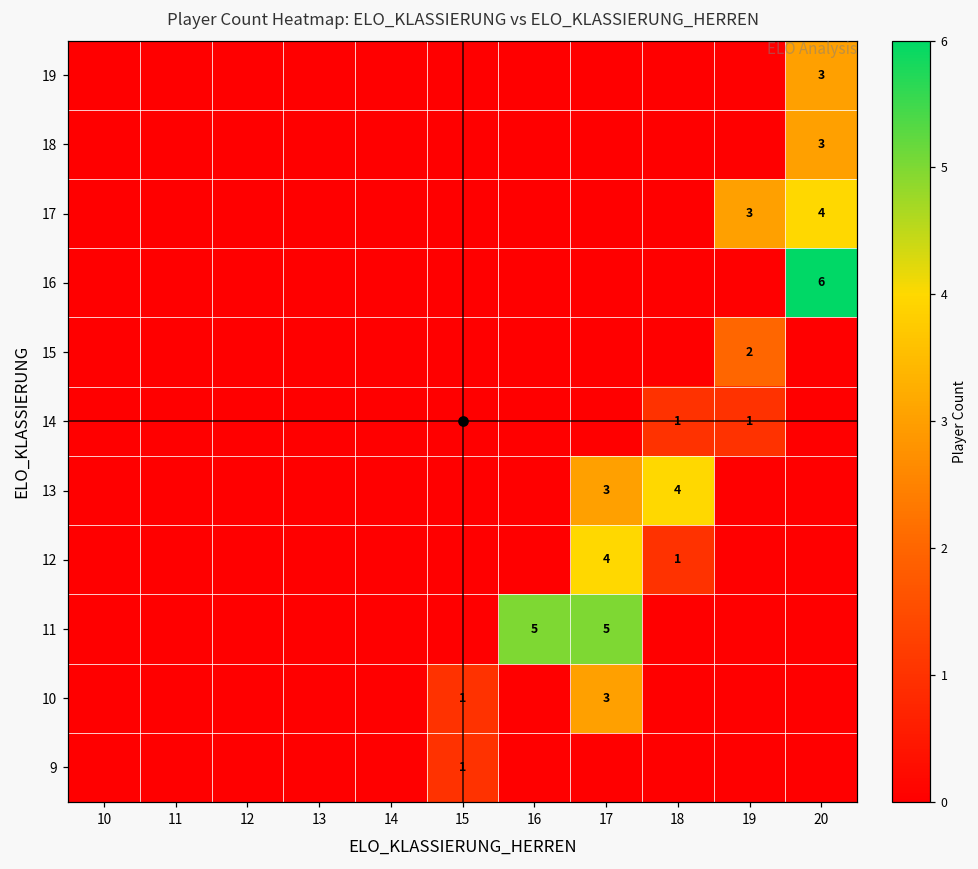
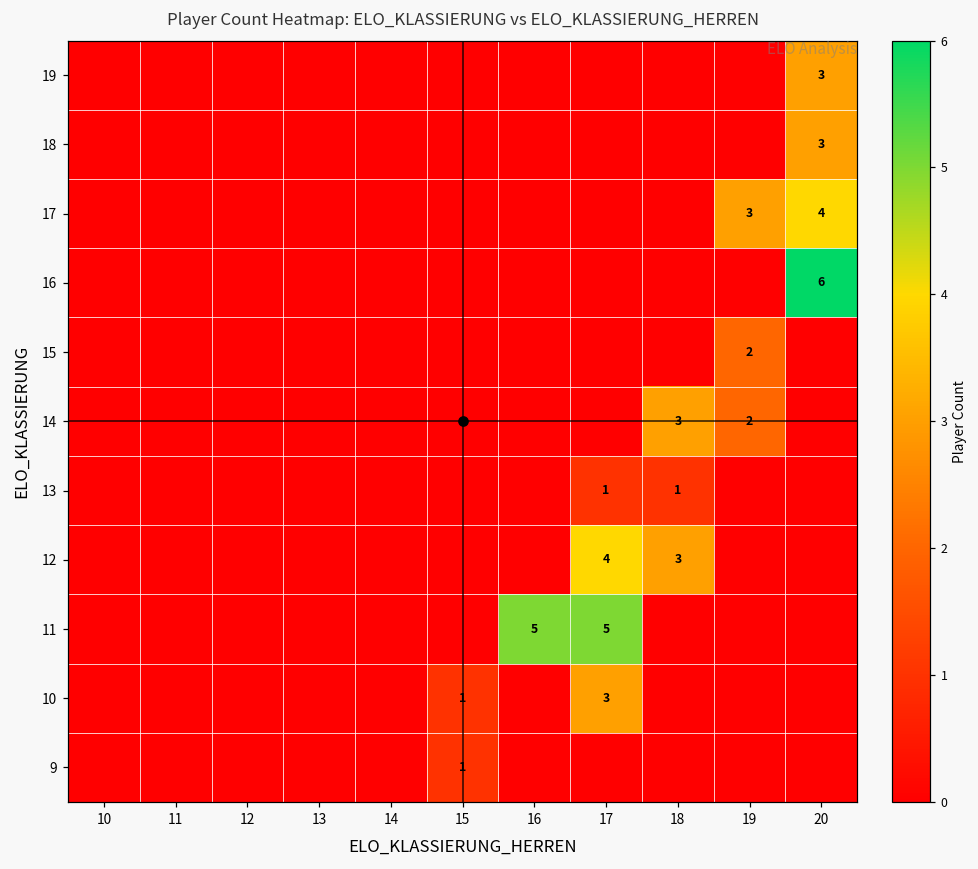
  {
    "18": {
      "20": 3
    },
    "17": {
      "19": 3,
      "20": 4
    },
    "16": {
      "20": 6
    },
    "15": {
      "19": 2
    },
    "14": {
-     "18": 1,
-     "19": 1
+     "18": 3,
+     "19": 2
    },
    "13": {
-     "17": 3,
-     "18": 4
+     "17": 1,
+     "18": 1
    },
    "12": {
      "17": 4,
-     "18": 1
+     "18": 3
    },
    "11": {
      "16": 5,
      "17": 5
    },
    "10": {
      "15": 1,
      "17": 3
    },
    "9": {
      "15": 1
    }
  }
